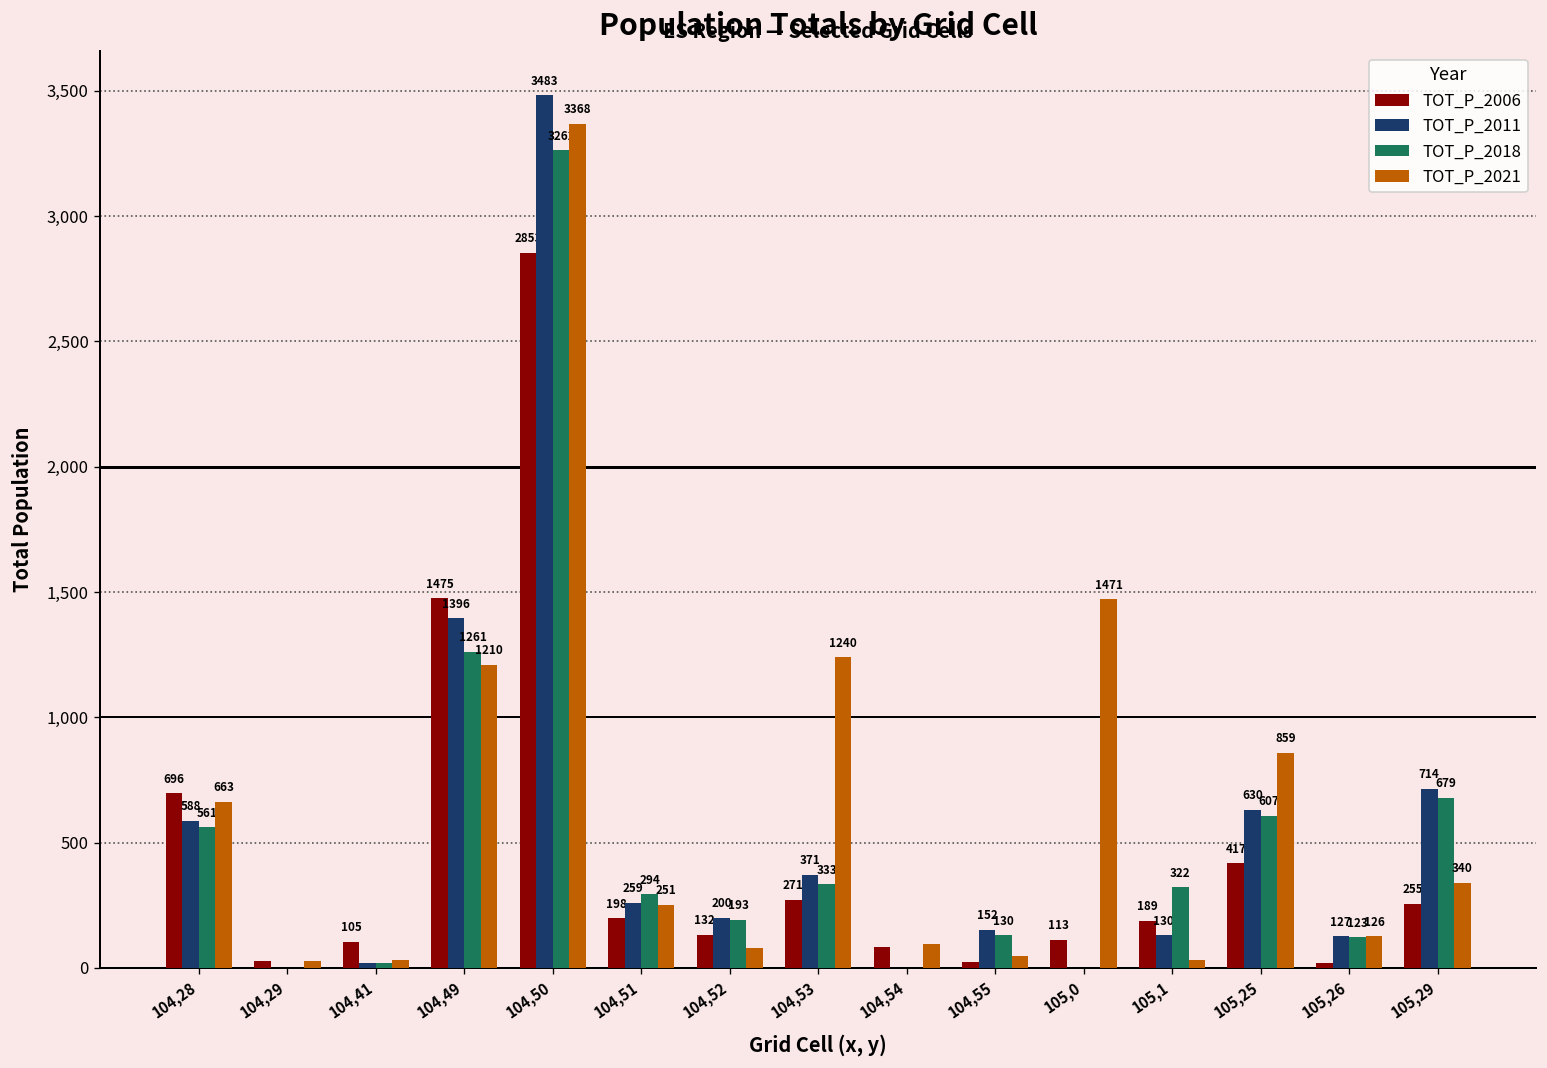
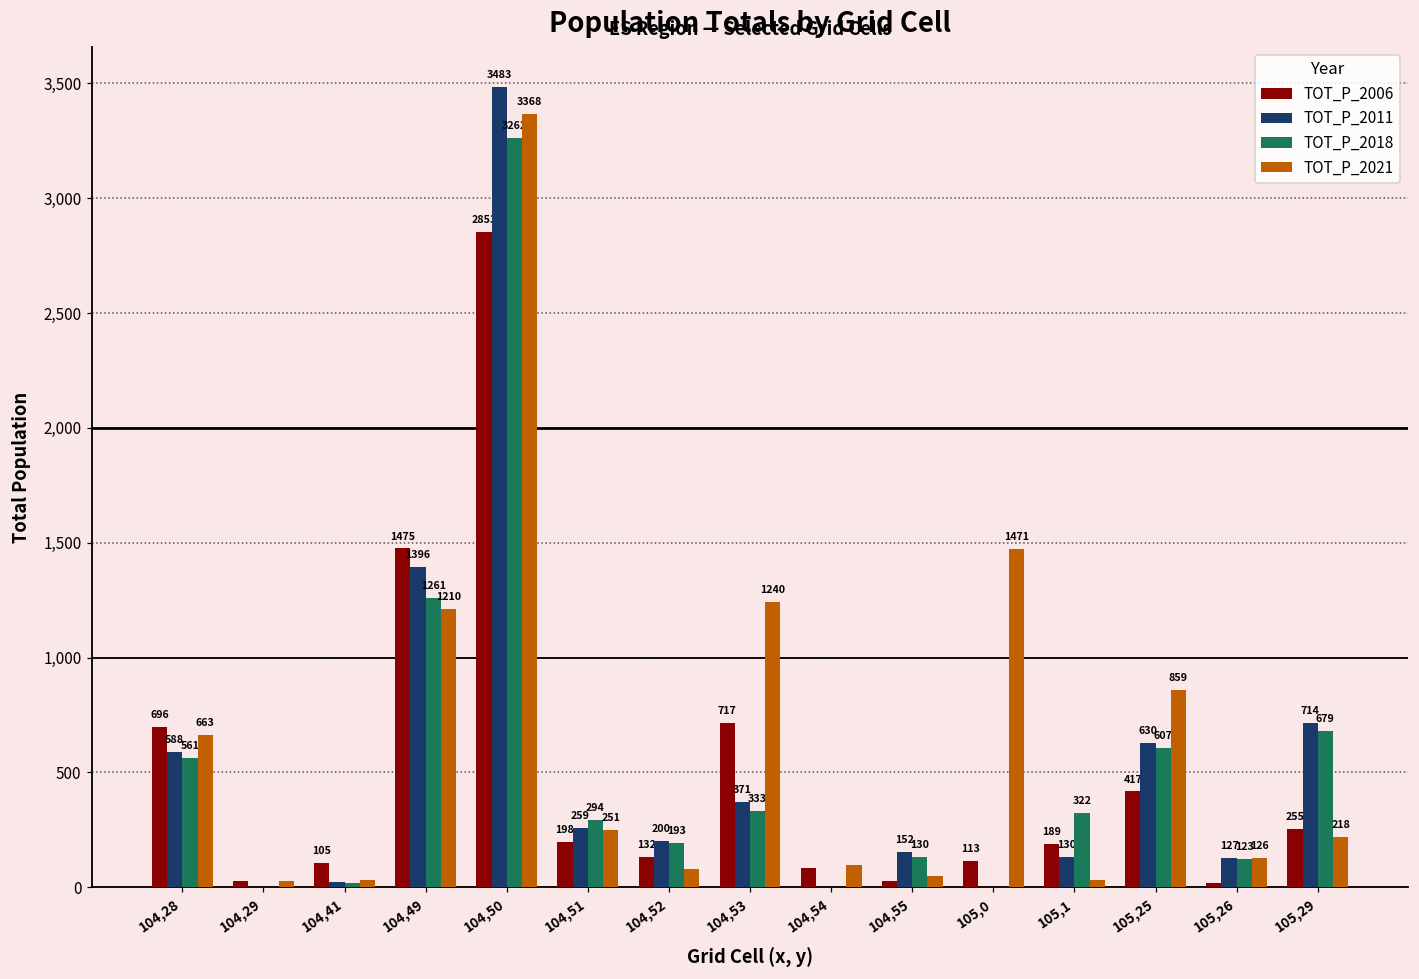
  {
    "TOT_P_2006": {
      "104,28": 696,
      "104,41": 105,
      "104,49": 1475,
      "104,50": 2853,
      "104,51": 198,
      "104,52": 132,
-     "104,53": 271,
+     "104,53": 717,
      "105,0": 113,
      "105,1": 189,
      "105,25": 417,
      "105,29": 255
    },
    "TOT_P_2011": {
      "104,28": 588,
      "104,49": 1396,
      "104,50": 3483,
      "104,51": 259,
      "104,53": 371,
      "104,55": 152,
      "105,1": 130,
      "105,25": 630,
      "105,29": 714
    },
    "TOT_P_2018": {
      "104,28": 561,
      "104,49": 1261,
      "104,50": 3262,
      "104,51": 294,
      "104,53": 333,
      "104,55": 130,
      "105,1": 322,
      "105,25": 607,
      "105,29": 679
    },
    "TOT_P_2021": {
      "104,28": 663,
      "104,49": 1210,
      "104,50": 3368,
      "104,51": 251,
      "104,53": 1240,
      "105,0": 1471,
      "105,25": 859,
-     "105,29": 340
+     "105,29": 218
    }
  }
